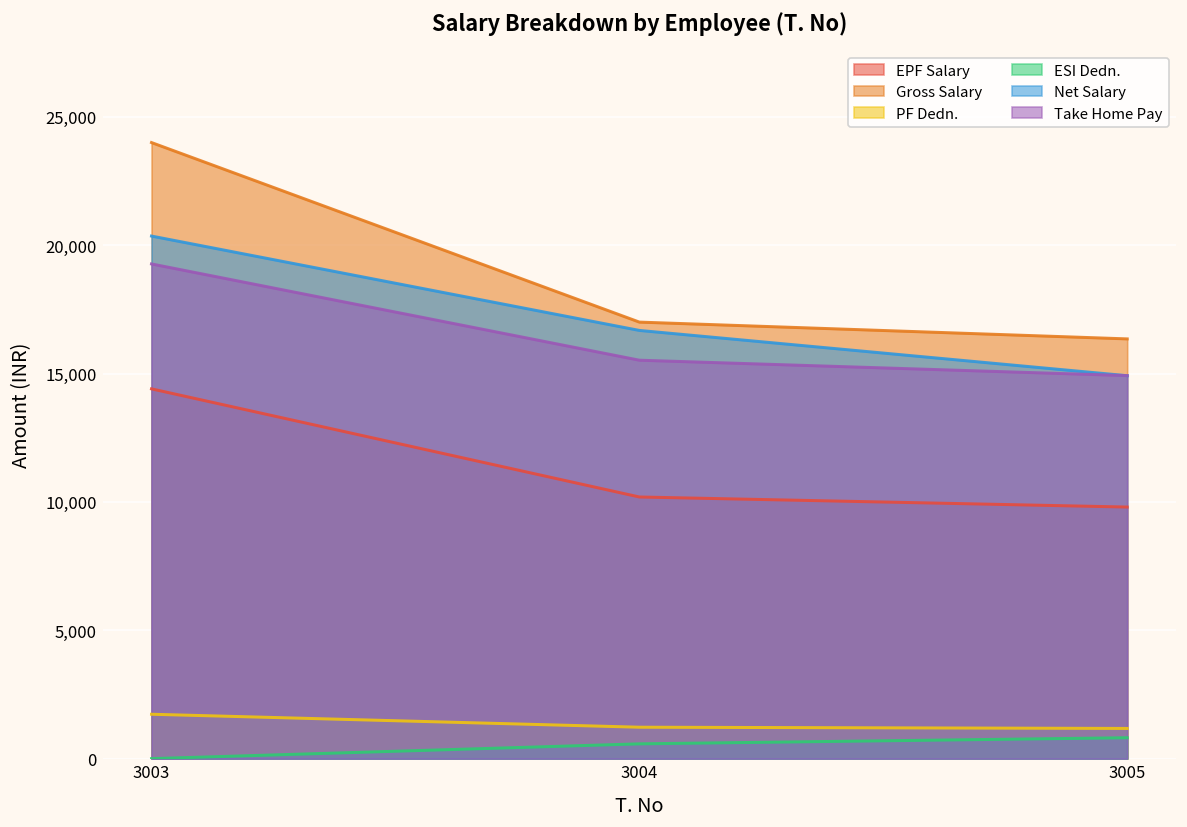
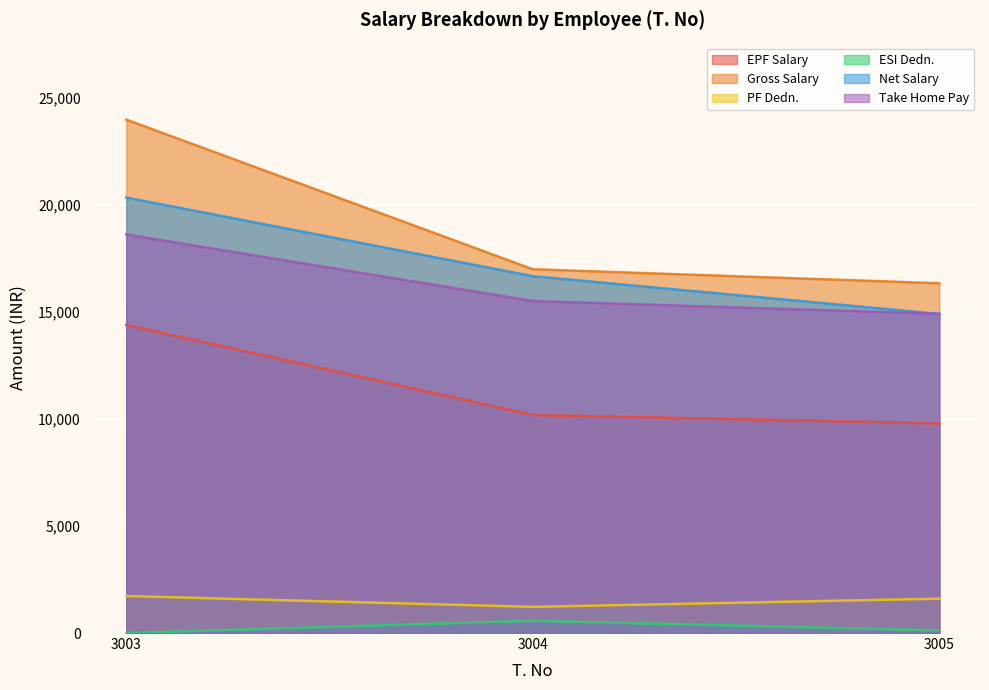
  {
    "PF Dedn.": {
      "3003": "1,700",
      "3004": "1,200",
-     "3005": "1,200"
+     "3005": "1,600"
    },
    "ESI Dedn.": {
      "3003": "0",
      "3004": "600",
-     "3005": "800"
+     "3005": "100"
    },
    "Net Salary": {
      "3003": "20,400",
      "3004": "16,700"
    },
    "Take Home Pay": {
-     "3003": "19,300",
+     "3003": "18,600",
      "3004": "15,500"
    }
  }
